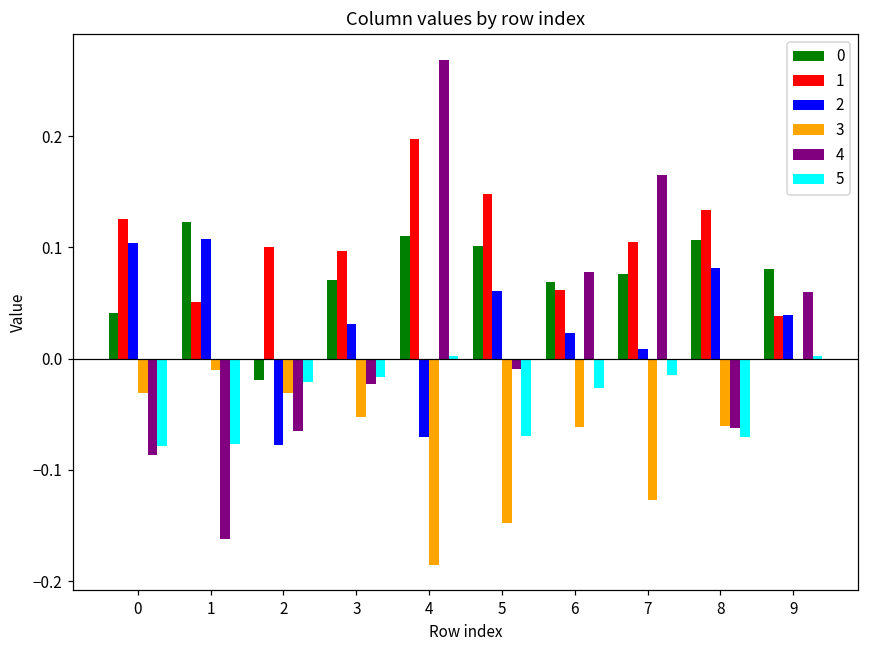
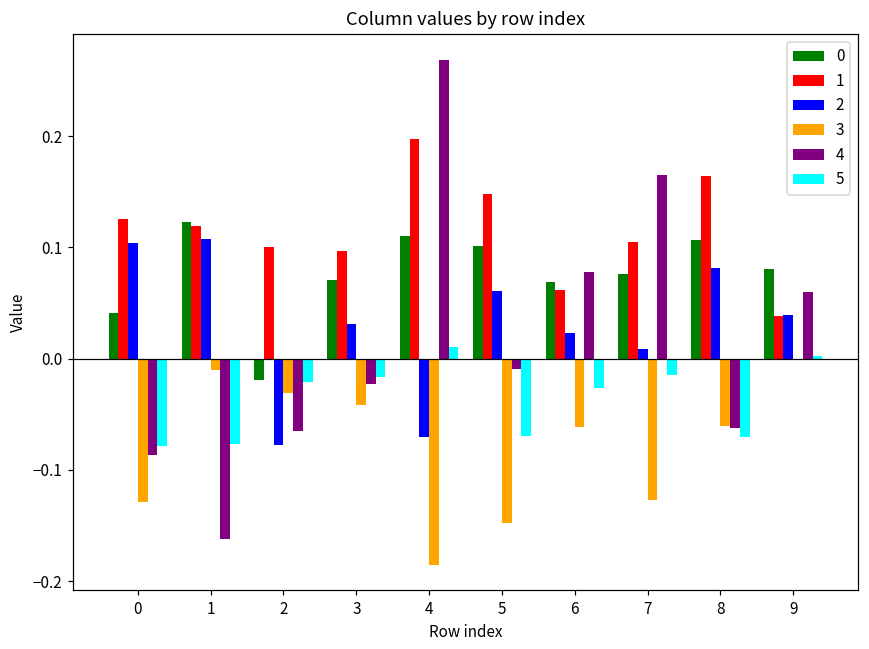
  {
    "0": {
      "0": 0.041,
      "1": 0.123,
      "2": -0.019,
      "3": 0.071,
      "4": 0.110,
      "5": 0.101,
      "6": 0.069,
      "7": 0.076,
      "8": 0.107,
      "9": 0.080
    },
    "1": {
      "0": 0.125,
-     "1": 0.051,
+     "1": 0.120,
      "2": 0.100,
      "3": 0.097,
      "4": 0.198,
      "5": 0.148,
      "6": 0.062,
      "7": 0.105,
-     "8": 0.133,
+     "8": 0.164,
      "9": 0.038
    },
    "2": {
      "0": 0.104,
      "1": 0.108,
      "2": -0.078,
      "3": 0.031,
      "4": -0.071,
      "5": 0.061,
      "6": 0.023,
      "7": 0.008,
      "8": 0.082,
      "9": 0.039
    },
    "3": {
-     "0": -0.030,
+     "0": -0.128,
      "1": -0.010,
      "2": -0.031,
-     "3": -0.053,
+     "3": -0.042,
      "4": -0.186,
      "5": -0.148,
      "6": -0.062,
      "7": -0.127,
      "8": -0.061
    },
    "4": {
      "0": -0.087,
      "1": -0.162,
      "2": -0.065,
      "3": -0.022,
      "4": 0.269,
      "5": -0.010,
      "6": 0.078,
      "7": 0.165,
      "8": -0.062,
      "9": 0.060
    },
    "5": {
      "0": -0.079,
      "1": -0.076,
      "2": -0.021,
      "3": -0.017,
-     "4": 0.003,
+     "4": 0.011,
      "5": -0.069,
      "6": -0.026,
      "7": -0.014,
      "8": -0.070
    }
  }
